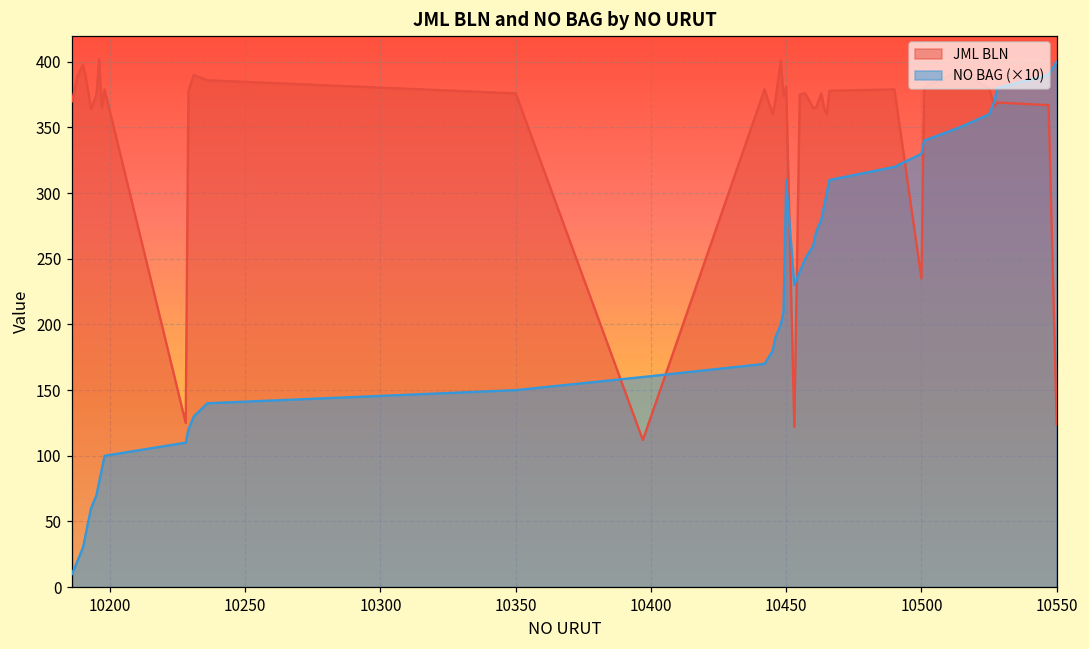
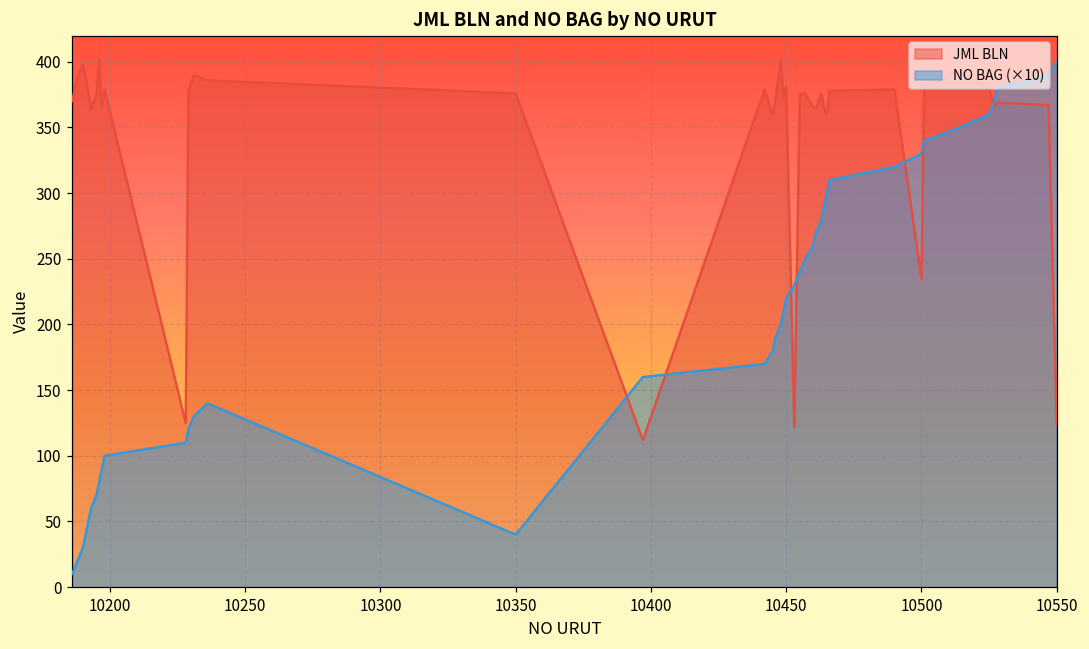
  {
    "JML BLN": {
      "10350": 376,
      "10450": 381,
      "10500": 235,
      "10550": 124
    },
    "NO BAG (×10)": {
-     "10350": 150,
-     "10450": 310,
+     "10350": 40,
+     "10450": 220,
      "10500": 330,
      "10550": 400
    }
  }
